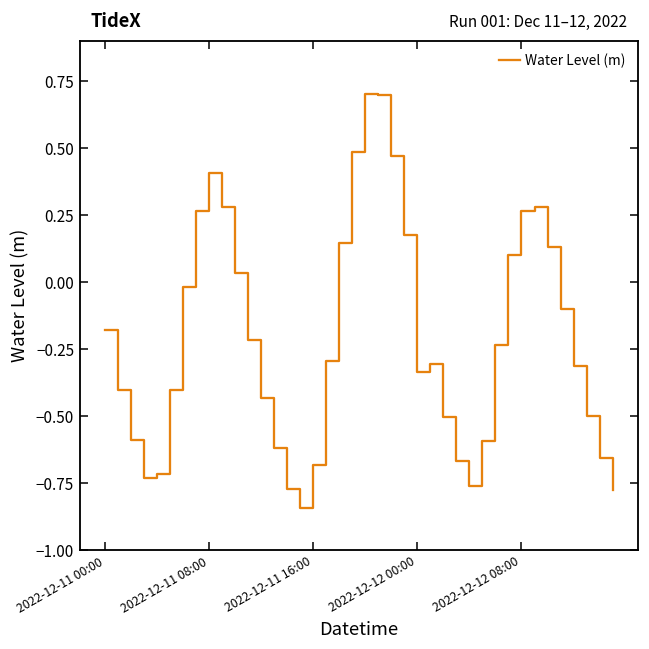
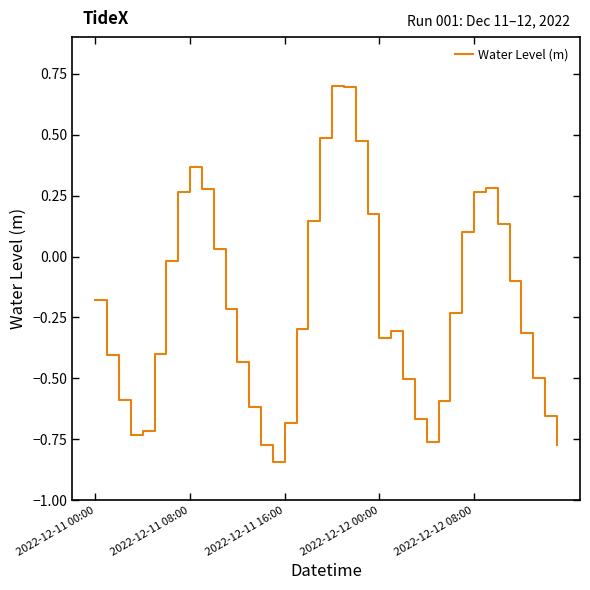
  {
    "2022-12-11 00:00": -0.18,
-   "2022-12-11 08:00": 0.41,
+   "2022-12-11 08:00": 0.37,
    "2022-12-11 16:00": -0.68,
    "2022-12-12 00:00": -0.34,
    "2022-12-12 08:00": 0.26
  }
